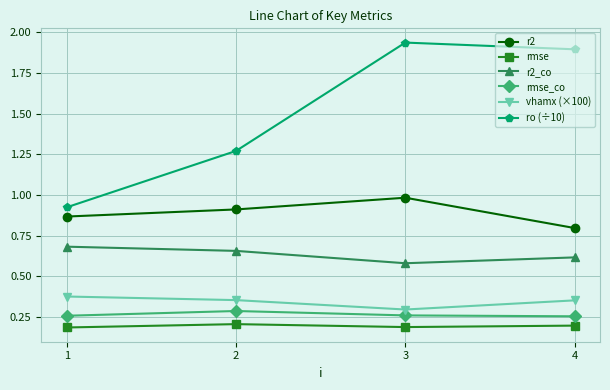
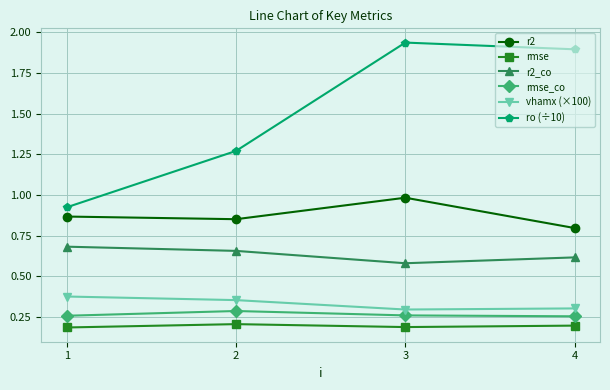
  {
    "r2": {
      "1": 0.87,
-     "2": 0.91,
+     "2": 0.85,
      "3": 0.98,
      "4": 0.80
    },
    "vhamx (×100)": {
      "1": 0.37,
      "2": 0.35,
      "3": 0.29,
-     "4": 0.35
+     "4": 0.30
    }
  }
